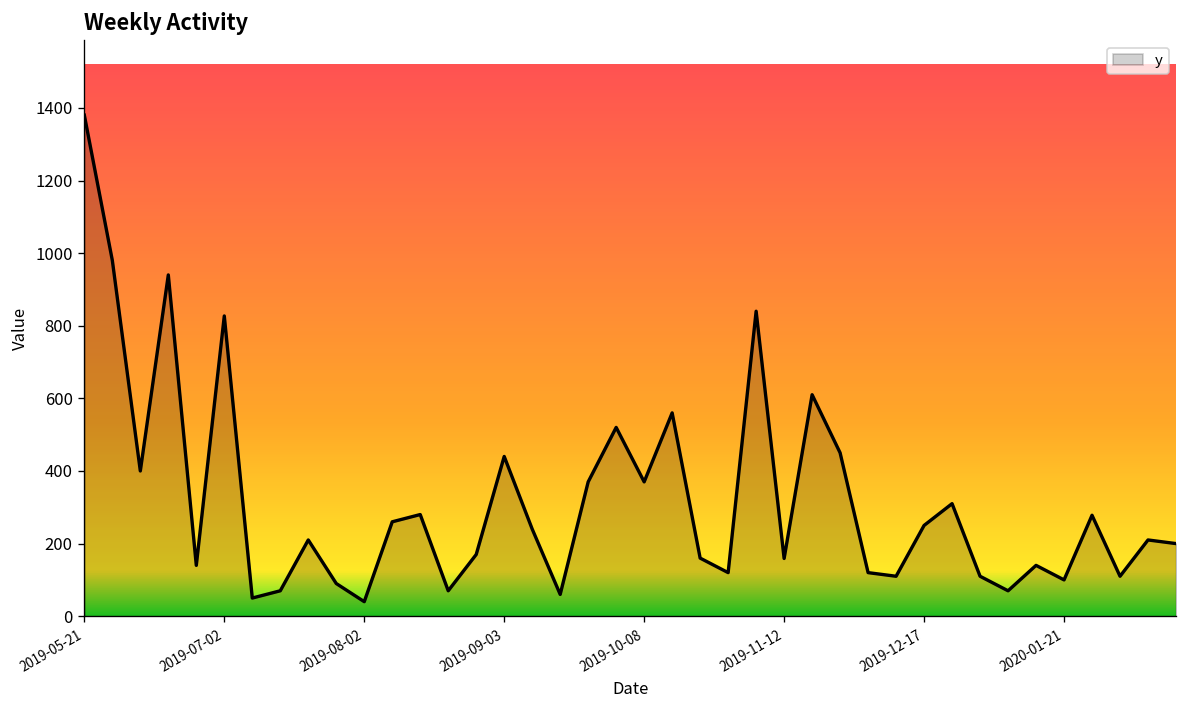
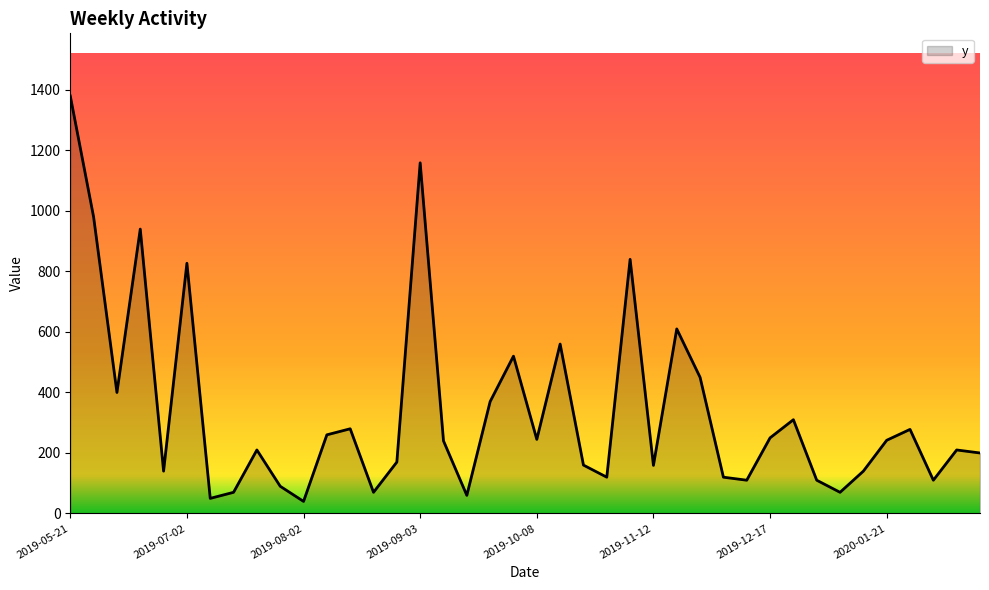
  {
    "2019-05-21": 1380,
    "2019-07-02": 830,
    "2019-08-02": 40,
-   "2019-09-03": 440,
-   "2019-10-08": 370,
+   "2019-09-03": 1160,
+   "2019-10-08": 250,
    "2019-11-12": 160,
    "2019-12-17": 250,
-   "2020-01-21": 100
+   "2020-01-21": 240
  }
